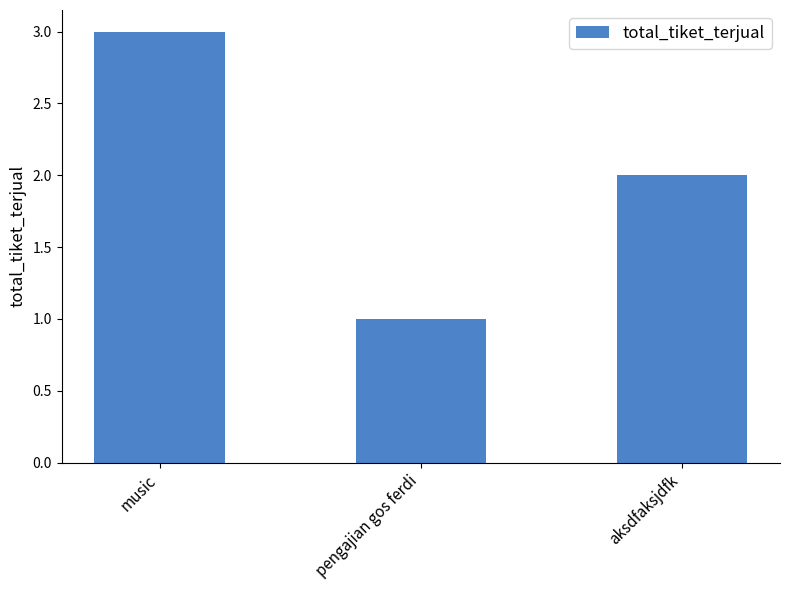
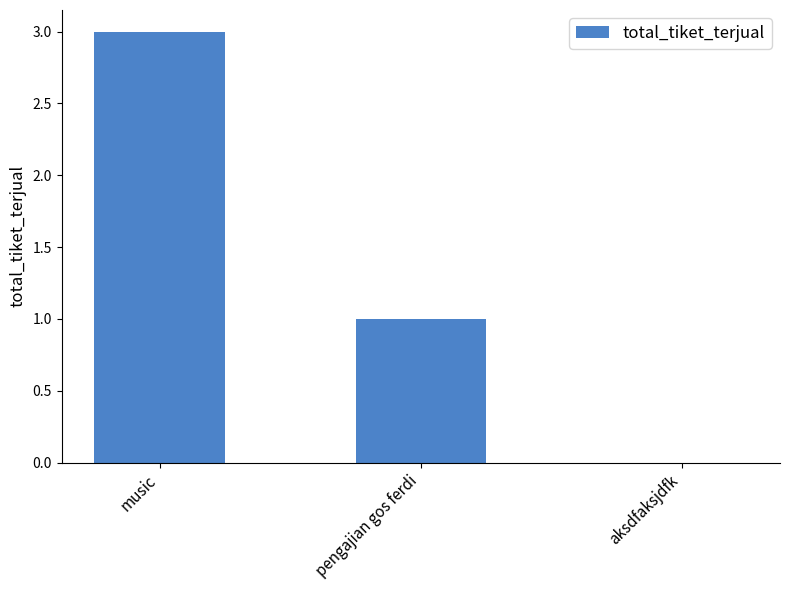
  {
    "music": 3,
    "pengajian gos ferdi": 1,
-   "aksdfaksjdfk": 2
+   "aksdfaksjdfk": 0
  }
